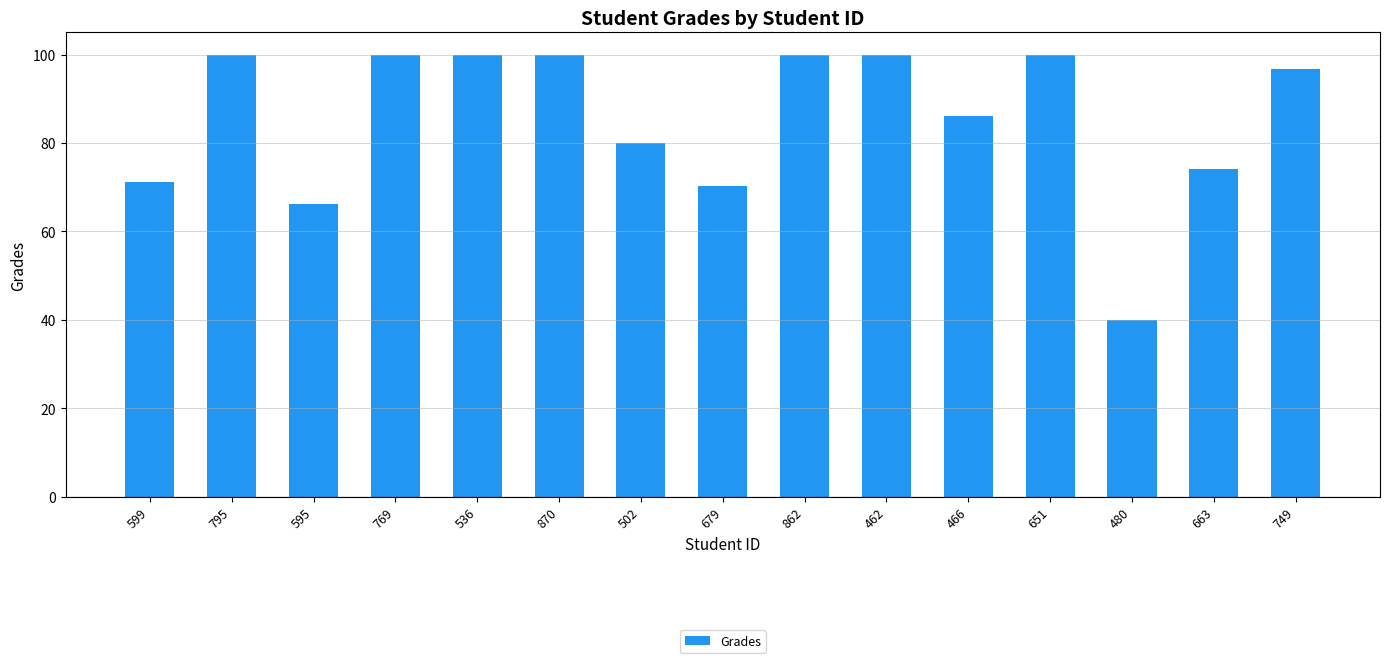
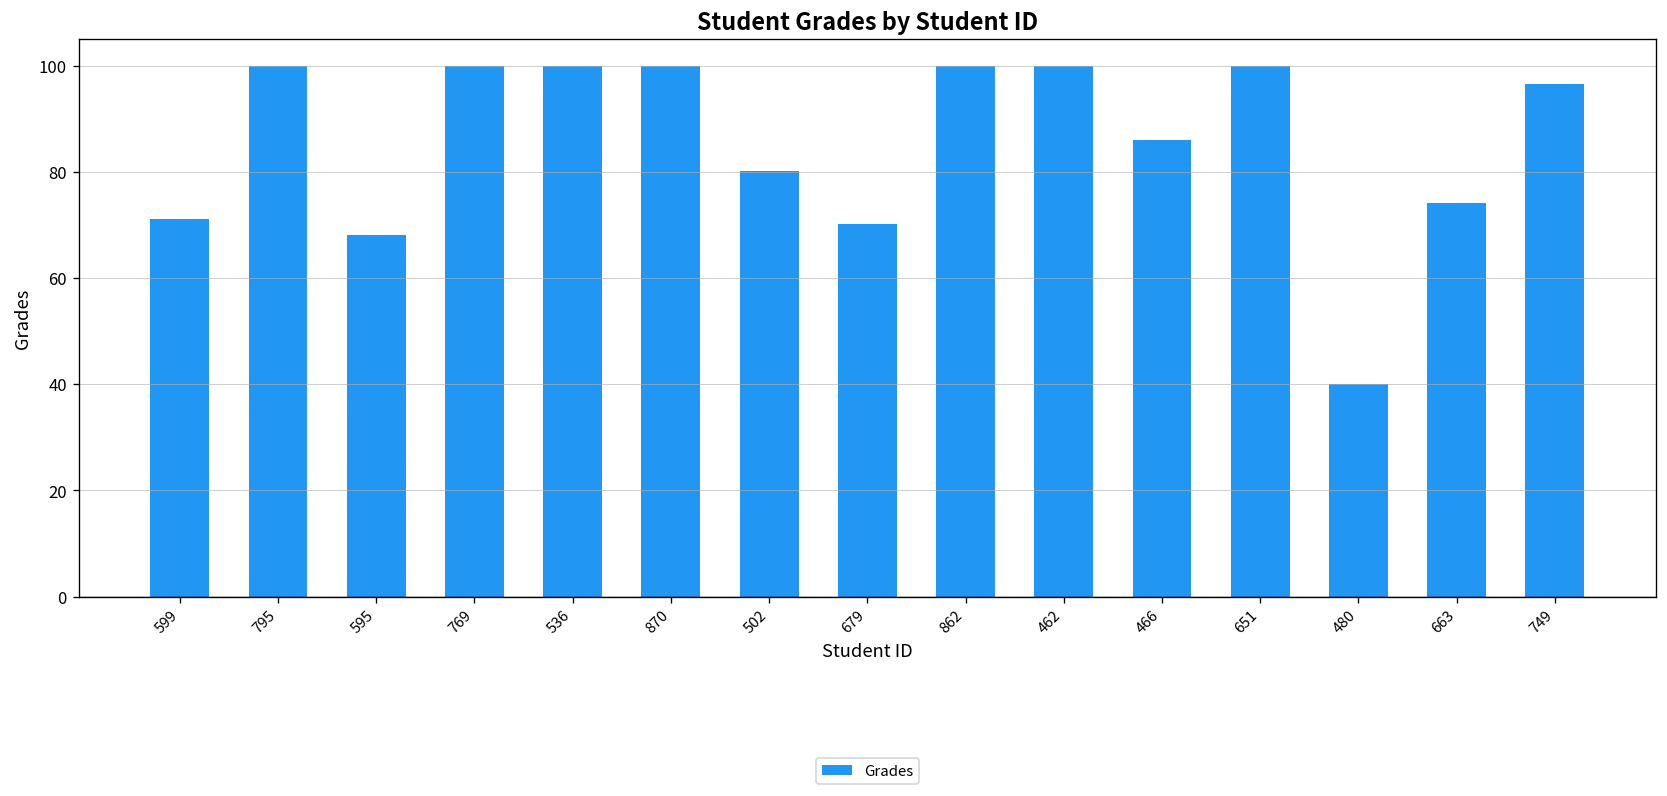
  {
    "599": 71,
    "795": 100,
-   "595": 66,
+   "595": 68,
    "769": 100,
    "536": 100,
    "870": 100,
    "502": 80,
    "679": 70,
    "862": 100,
    "462": 100,
    "466": 86,
    "651": 100,
    "480": 40,
    "663": 74,
    "749": 97
  }
